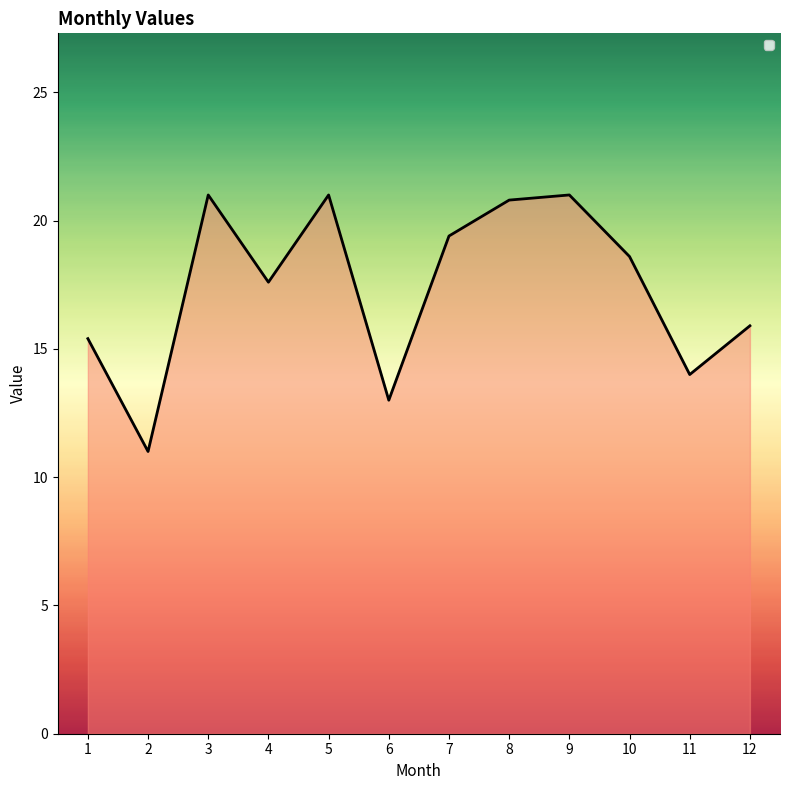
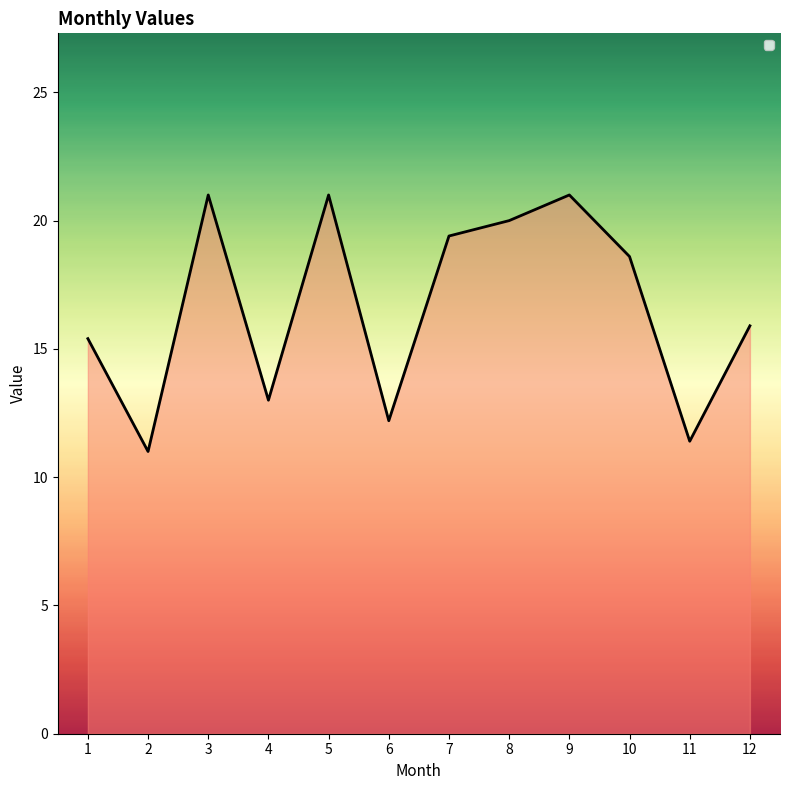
  {
    "1": 15.4,
    "2": 11.0,
    "3": 21.0,
-   "4": 17.6,
+   "4": 13.0,
    "5": 21.0,
-   "6": 13.0,
+   "6": 12.2,
    "7": 19.4,
-   "8": 20.8,
+   "8": 20.0,
    "9": 21.0,
    "10": 18.6,
-   "11": 14.0,
+   "11": 11.4,
    "12": 15.9
  }
